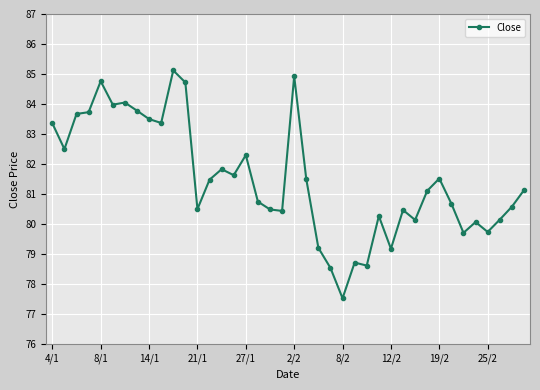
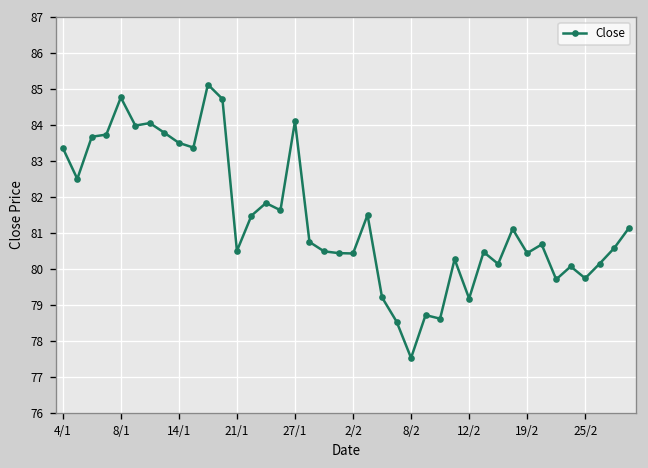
  {
    "4/1": 83.4,
    "8/1": 84.8,
    "14/1": 83.5,
    "21/1": 80.5,
-   "27/1": 82.3,
-   "2/2": 84.9,
+   "27/1": 84.1,
+   "2/2": 80.4,
    "8/2": 77.5,
    "12/2": 79.2,
-   "19/2": 81.5,
+   "19/2": 80.4,
    "25/2": 79.7
  }
